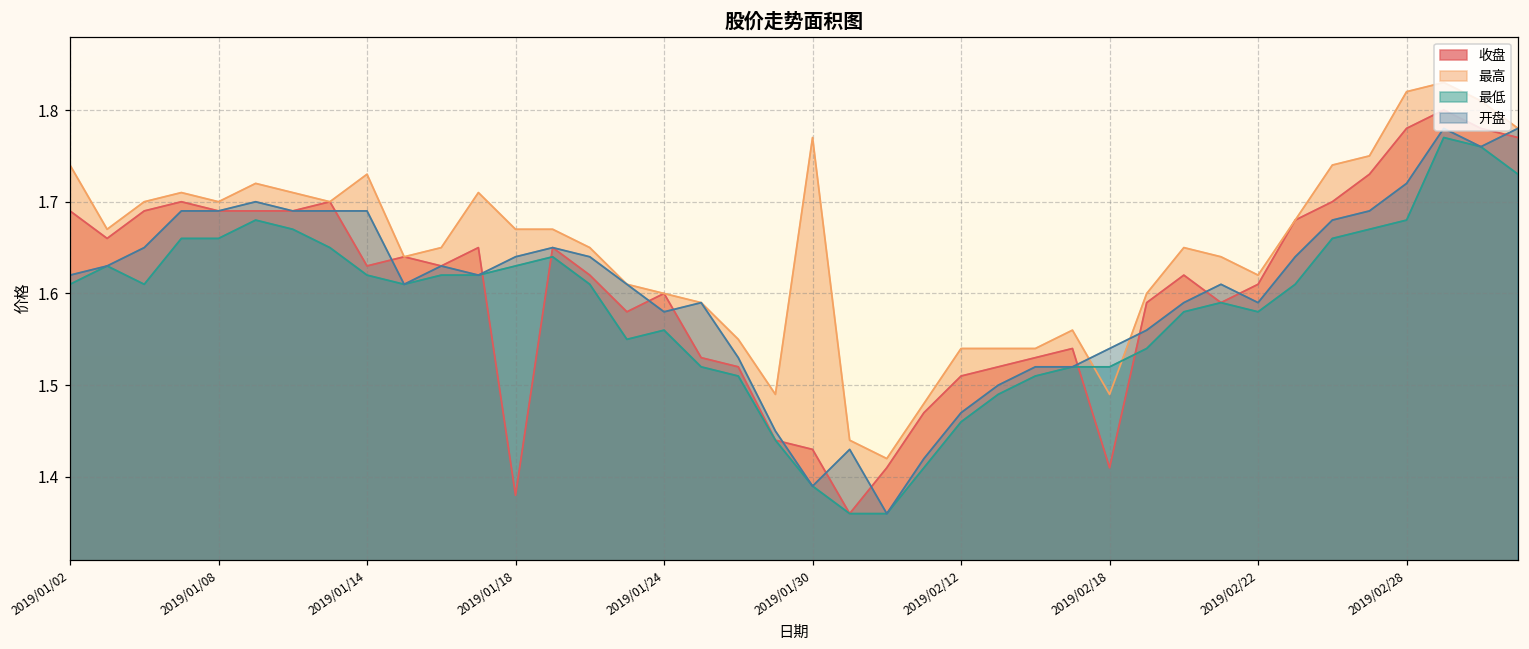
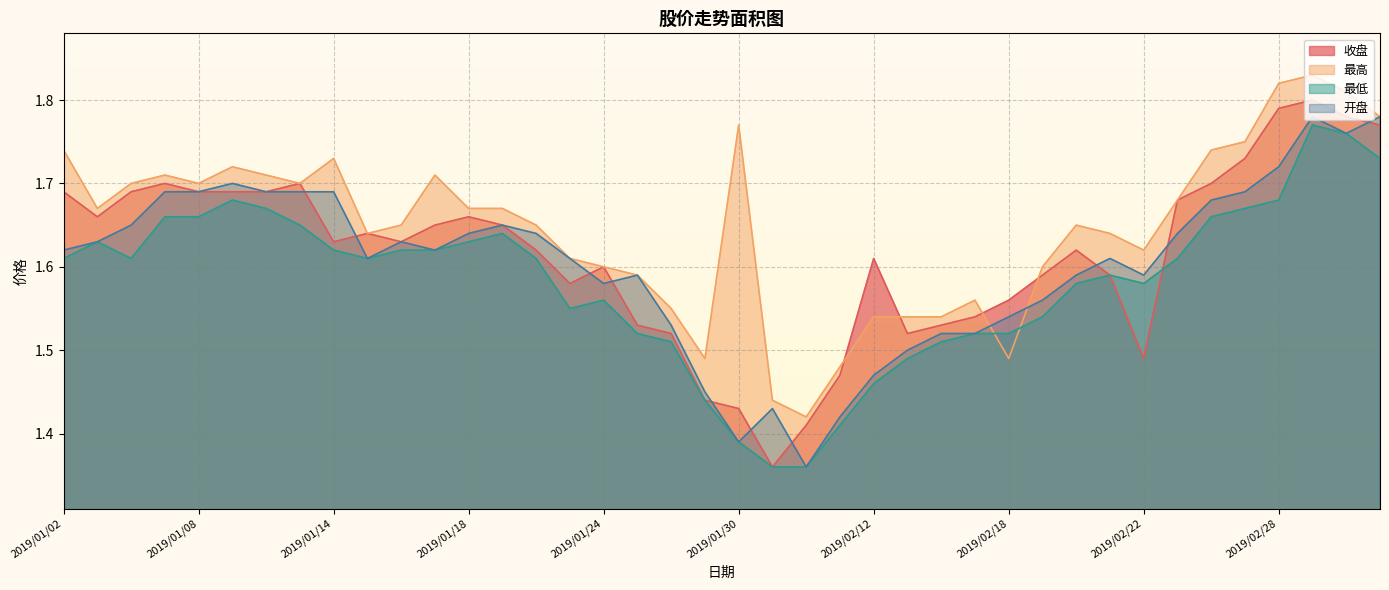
  {
    "收盘": {
      "2019/01/02": 1.69,
      "2019/01/14": 1.63,
-     "2019/01/18": 1.38,
+     "2019/01/18": 1.66,
      "2019/01/30": 1.43,
-     "2019/02/12": 1.51,
-     "2019/02/18": 1.41,
-     "2019/02/22": 1.61,
-     "2019/02/28": 1.78
+     "2019/02/12": 1.61,
+     "2019/02/18": 1.56,
+     "2019/02/22": 1.49,
+     "2019/02/28": 1.79
    },
    "最高": {
      "2019/01/02": 1.74,
      "2019/01/08": 1.70,
      "2019/01/14": 1.73,
      "2019/01/18": 1.67,
      "2019/01/30": 1.77,
      "2019/02/12": 1.54,
      "2019/02/18": 1.49,
      "2019/02/22": 1.62,
      "2019/02/28": 1.82
    }
  }
